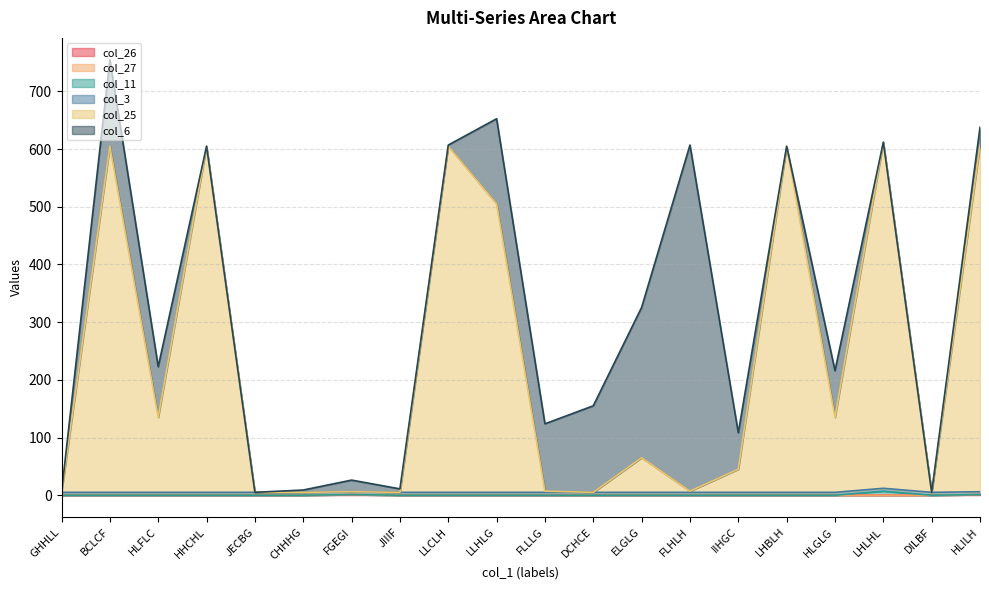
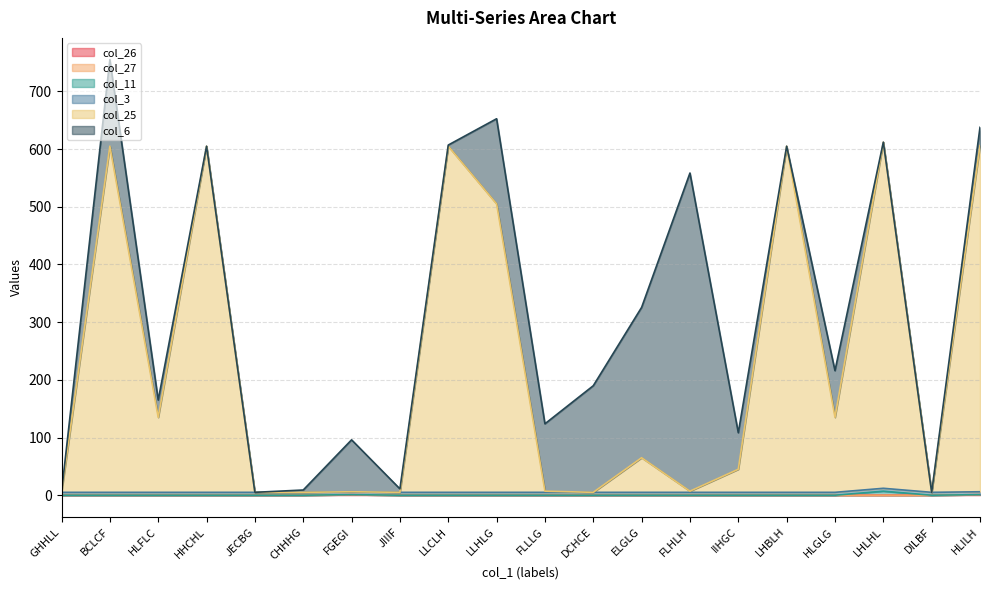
  {
    "col_6": {
-     "HLFLC": 90,
-     "FGEGI": 20,
+     "HLFLC": 30,
+     "FGEGI": 90,
      "JIIIF": 10,
      "LLHLG": 150,
      "FLLLG": 120,
-     "DCHCE": 150,
+     "DCHCE": 180,
      "ELGLG": 260,
-     "FLHLH": 600,
+     "FLHLH": 550,
      "IIHGC": 60,
      "HLGLG": 80,
      "HLILH": 30
    }
  }
